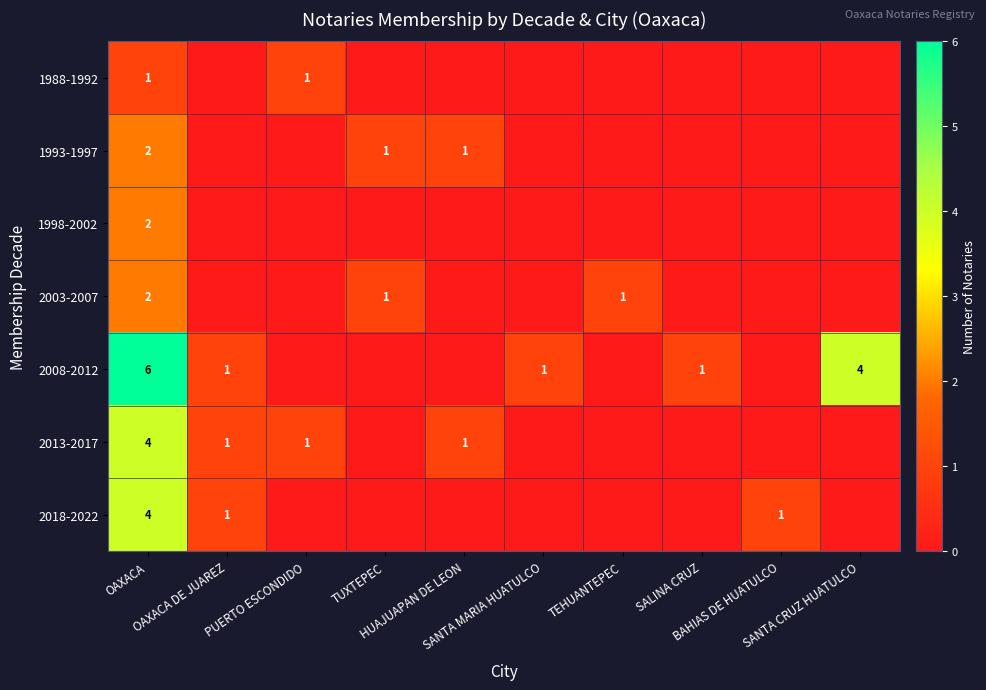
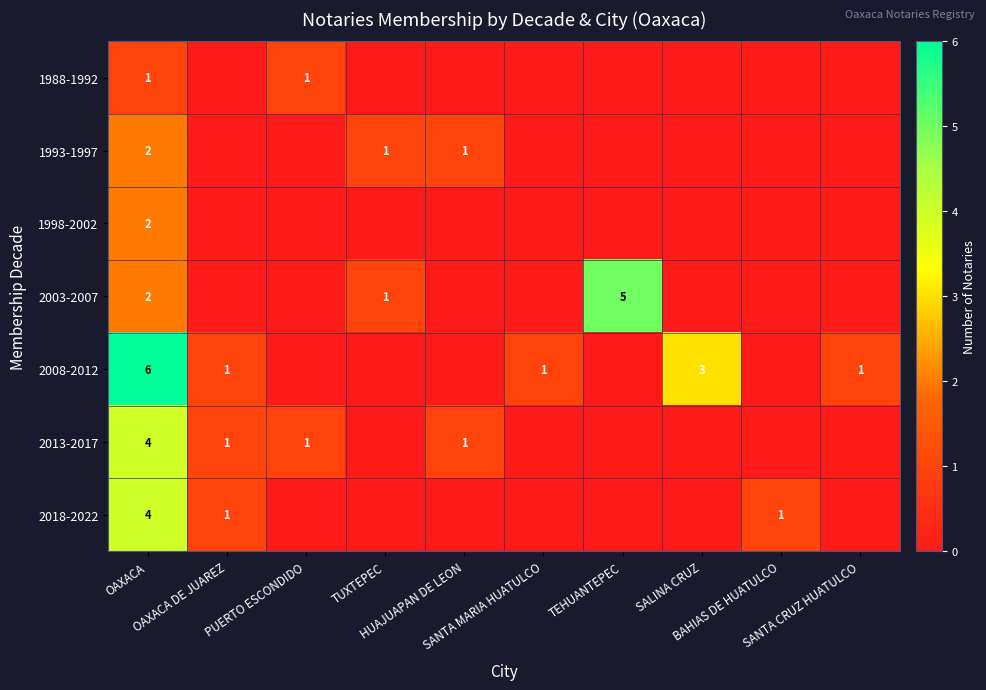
  {
    "1988-1992": {
      "OAXACA": 1,
      "PUERTO ESCONDIDO": 1
    },
    "1993-1997": {
      "OAXACA": 2,
      "TUXTEPEC": 1,
      "HUAJUAPAN DE LEON": 1
    },
    "1998-2002": {
      "OAXACA": 2
    },
    "2003-2007": {
      "OAXACA": 2,
      "TUXTEPEC": 1,
-     "TEHUANTEPEC": 1
+     "TEHUANTEPEC": 5
    },
    "2008-2012": {
      "OAXACA": 6,
      "OAXACA DE JUAREZ": 1,
      "SANTA MARIA HUATULCO": 1,
-     "SALINA CRUZ": 1,
-     "SANTA CRUZ HUATULCO": 4
+     "SALINA CRUZ": 3,
+     "SANTA CRUZ HUATULCO": 1
    },
    "2013-2017": {
      "OAXACA": 4,
      "OAXACA DE JUAREZ": 1,
      "PUERTO ESCONDIDO": 1,
      "HUAJUAPAN DE LEON": 1
    },
    "2018-2022": {
      "OAXACA": 4,
      "OAXACA DE JUAREZ": 1,
      "BAHIAS DE HUATULCO": 1
    }
  }
